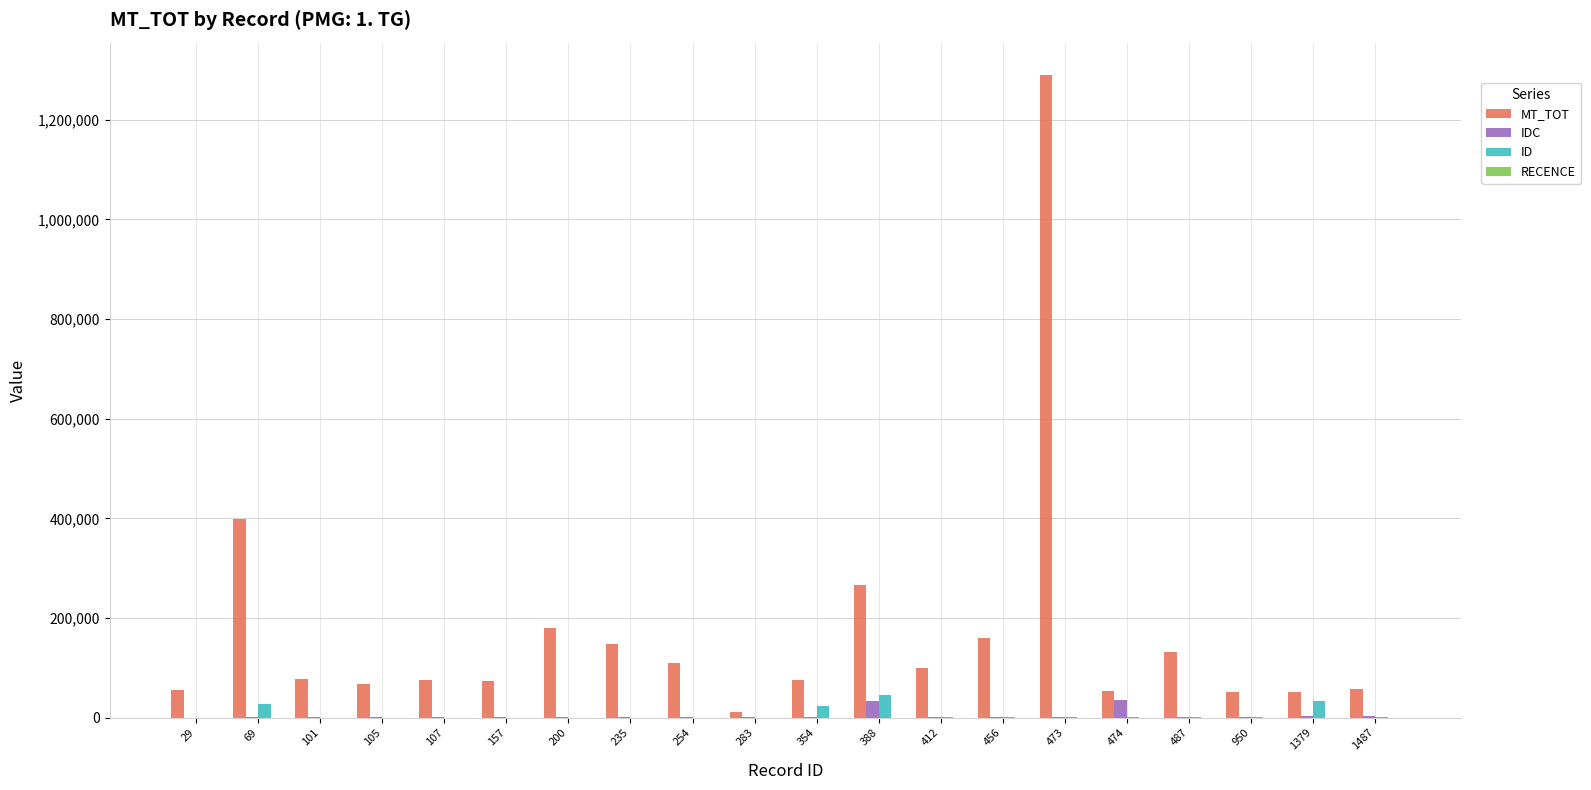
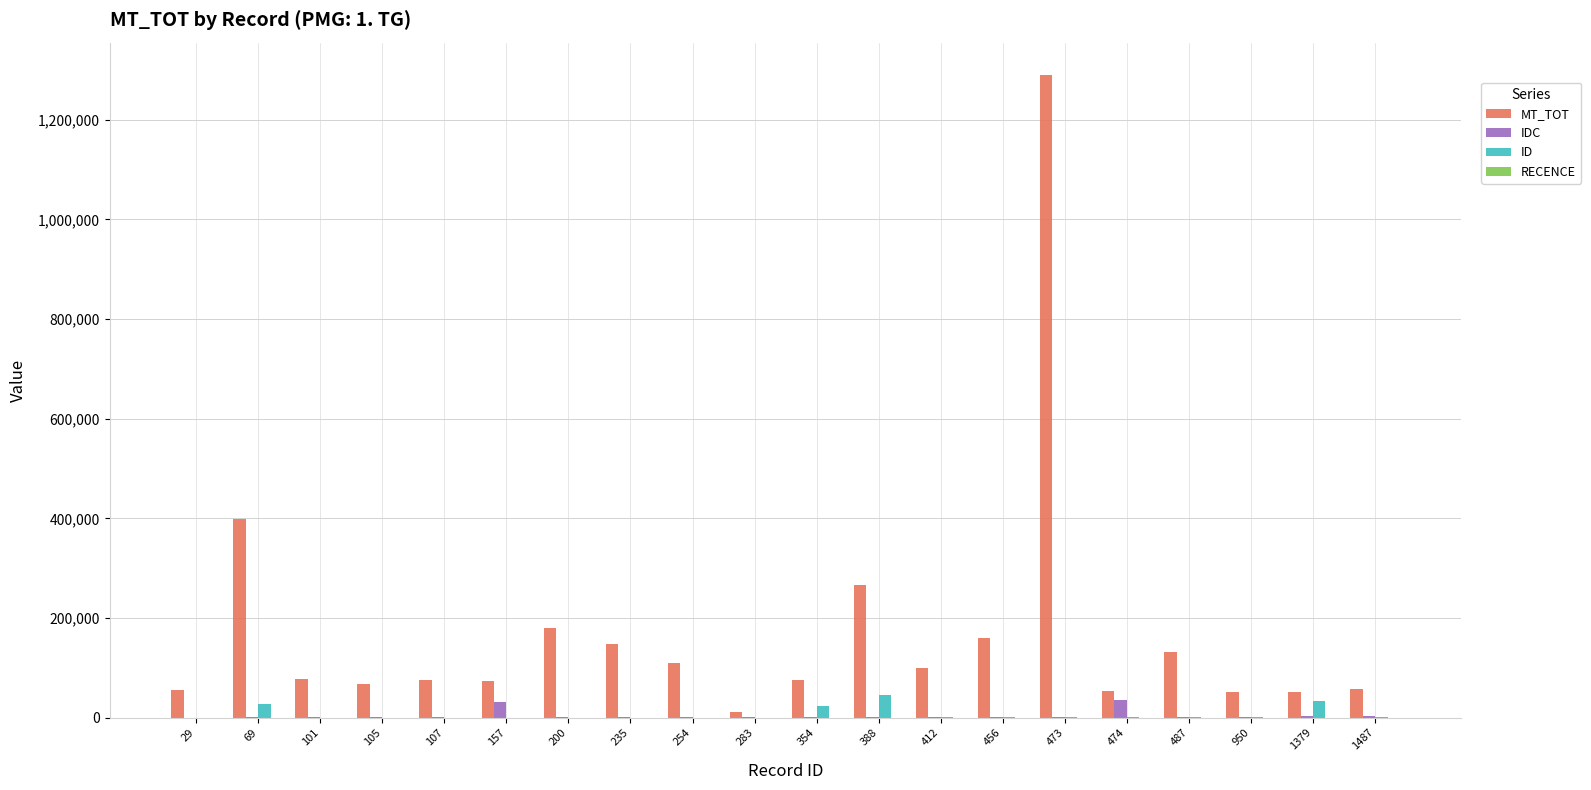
  {
    "MT_TOT": {
      "29": "60,000",
      "69": "400,000",
      "101": "80,000",
      "105": "70,000",
      "107": "80,000",
      "157": "70,000",
      "200": "180,000",
      "235": "150,000",
      "254": "110,000",
      "283": "10,000",
      "354": "80,000",
      "388": "270,000",
      "412": "100,000",
      "456": "160,000",
      "473": "1,290,000",
      "474": "50,000",
      "487": "130,000",
      "950": "50,000",
      "1379": "50,000",
      "1487": "60,000"
    },
    "IDC": {
-     "157": "0",
-     "388": "30,000",
+     "157": "30,000",
+     "388": "0",
      "474": "30,000"
    },
    "ID": {
      "69": "30,000",
      "354": "20,000",
      "388": "50,000",
      "1379": "30,000"
    },
    "RECENCE": {
      "29": "0",
      "101": "0",
      "105": "0",
      "107": "0",
      "200": "0",
      "235": "0",
      "254": "0",
      "283": "0",
      "354": "0",
      "388": "0",
      "412": "0",
      "473": "0",
      "474": "0",
      "487": "0",
      "950": "0",
      "1379": "0",
      "1487": "0"
    }
  }
